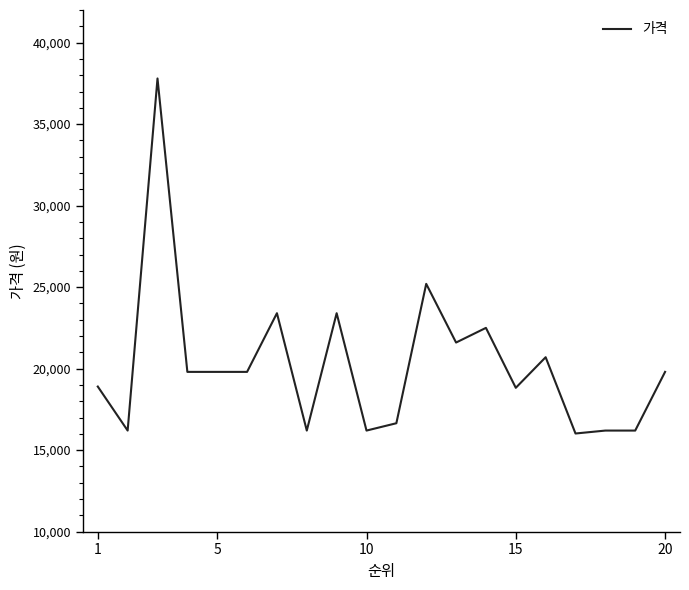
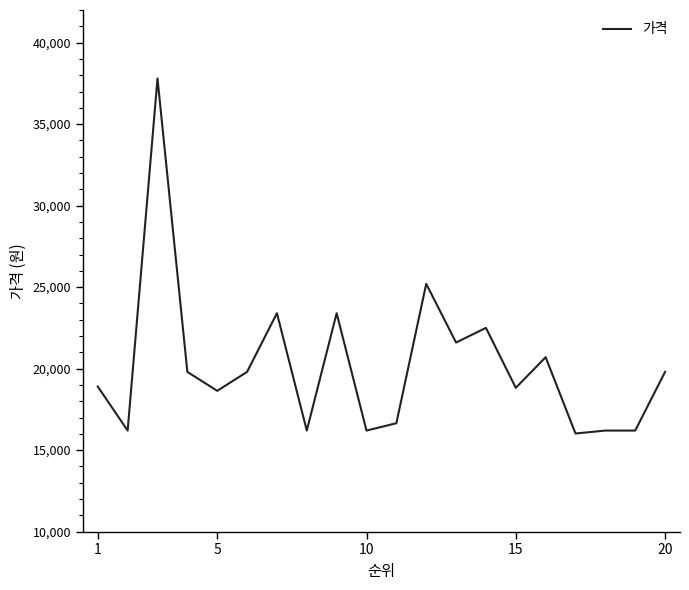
  {
    "1": "18,900",
-   "5": "19,800",
+   "5": "18,600",
    "10": "16,200",
    "15": "18,800",
    "20": "19,800"
  }
